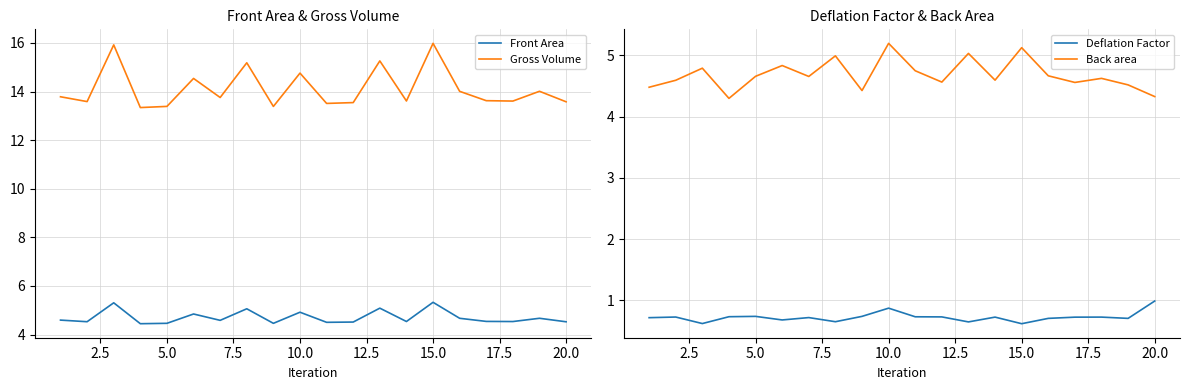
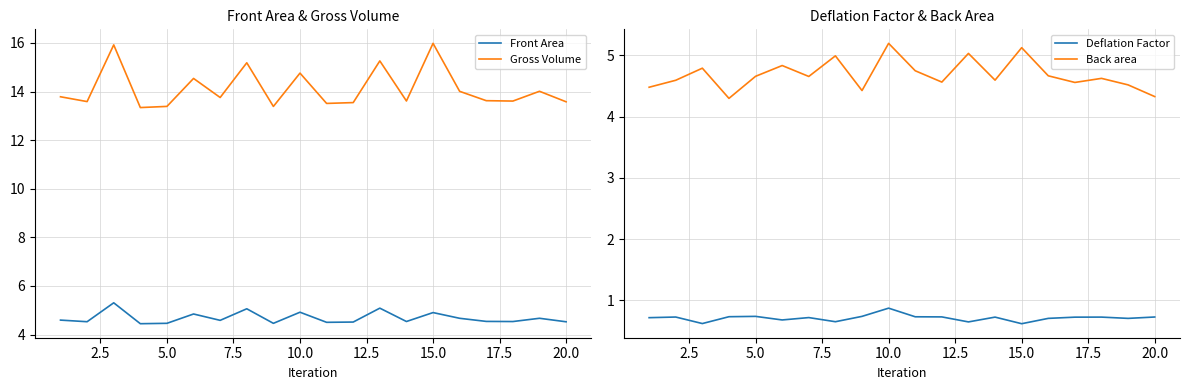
  {
    "Front Area & Gross Volume": {
      "Front Area": {
        "5.0": 4.5,
        "10.0": 4.9,
-       "15.0": 5.3,
+       "15.0": 4.9,
        "20.0": 4.5
      },
      "Gross Volume": {
        "5.0": 13.4,
        "10.0": 14.8,
        "15.0": 16.0,
        "20.0": 13.6
      }
    },
    "Deflation Factor & Back Area": {
      "Deflation Factor": {
        "5.0": 0.7,
        "10.0": 0.9,
        "15.0": 0.6,
-       "20.0": 1.0
+       "20.0": 0.7
      },
      "Back area": {
        "5.0": 4.7,
        "10.0": 5.2,
        "15.0": 5.1,
        "20.0": 4.3
      }
    }
  }
